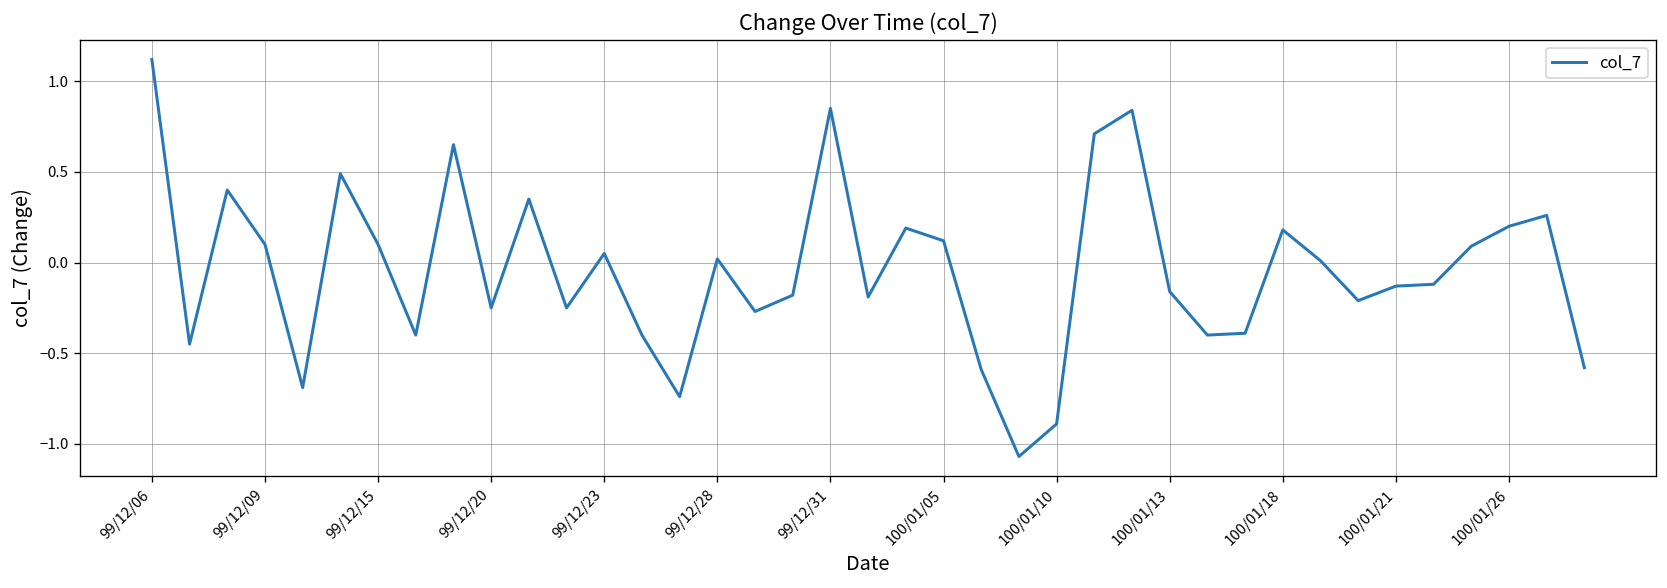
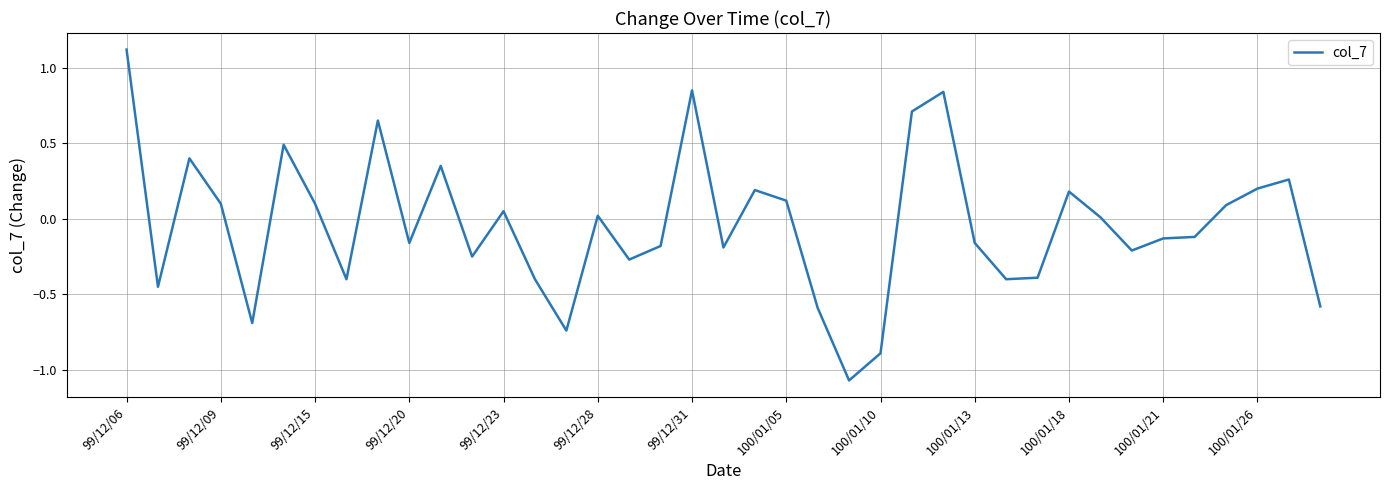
  {
    "99/12/06": 1.12,
    "99/12/09": 0.10,
    "99/12/15": 0.10,
-   "99/12/20": -0.25,
+   "99/12/20": -0.16,
    "99/12/23": 0.05,
    "99/12/28": 0.02,
    "99/12/31": 0.85,
    "100/01/05": 0.12,
    "100/01/10": -0.89,
    "100/01/13": -0.16,
    "100/01/18": 0.18,
    "100/01/21": -0.13,
    "100/01/26": 0.20
  }
